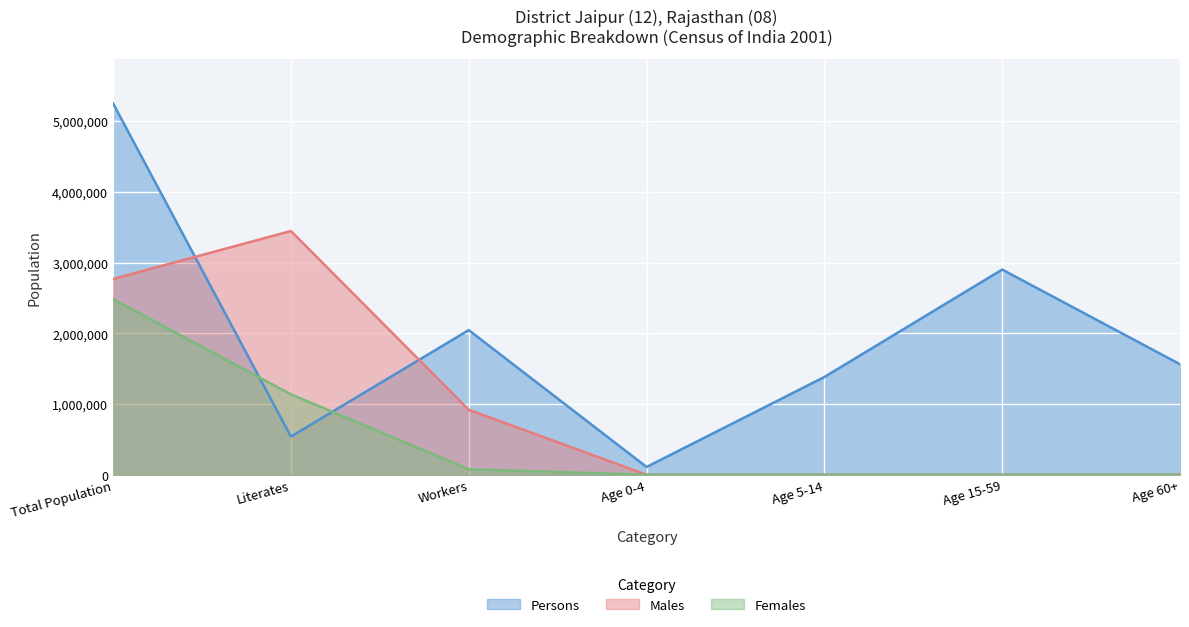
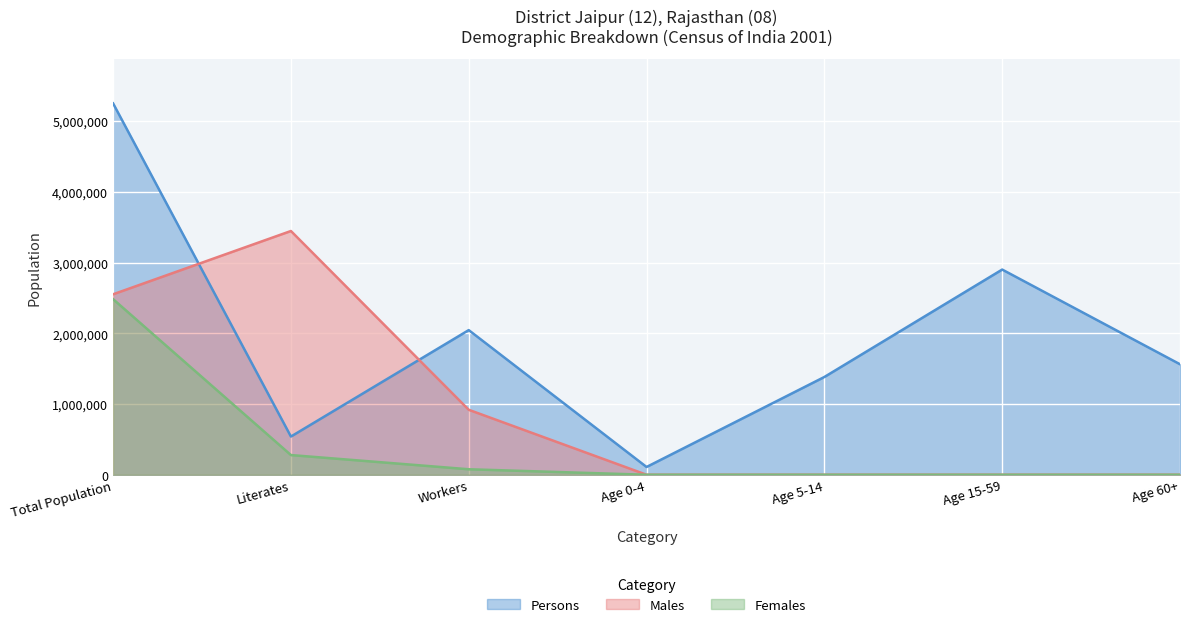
  {
    "Persons": {
      "Total Population": "5,300,000",
      "Literates": "500,000",
      "Workers": "2,000,000",
      "Age 0-4": "100,000",
      "Age 5-14": "1,400,000",
      "Age 15-59": "2,900,000",
      "Age 60+": "1,600,000"
    },
    "Males": {
-     "Total Population": "2,800,000",
+     "Total Population": "2,600,000",
      "Literates": "3,400,000",
      "Workers": "900,000"
    },
    "Females": {
      "Total Population": "2,500,000",
-     "Literates": "1,100,000",
+     "Literates": "300,000",
      "Workers": "100,000"
    }
  }
